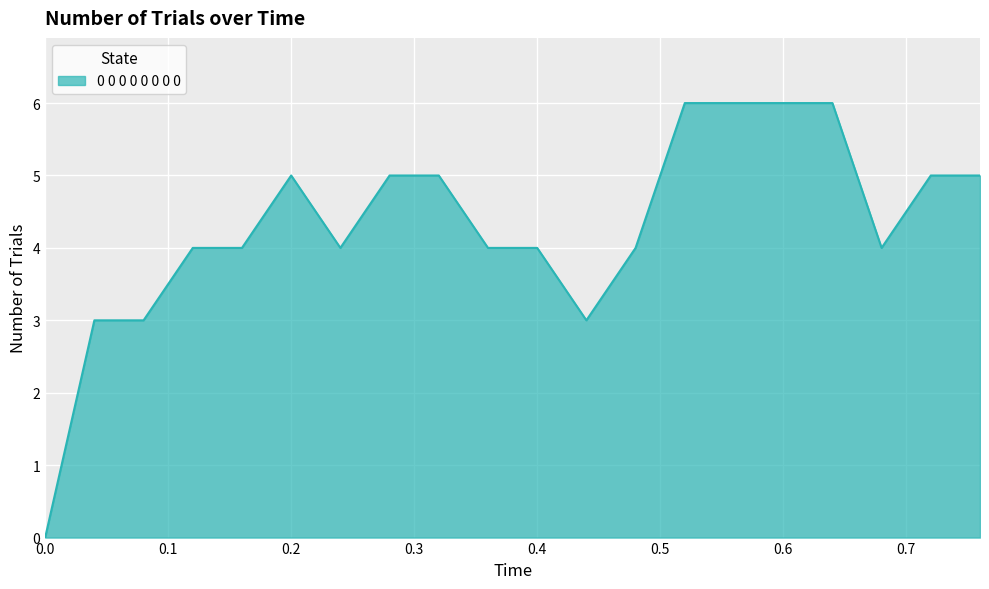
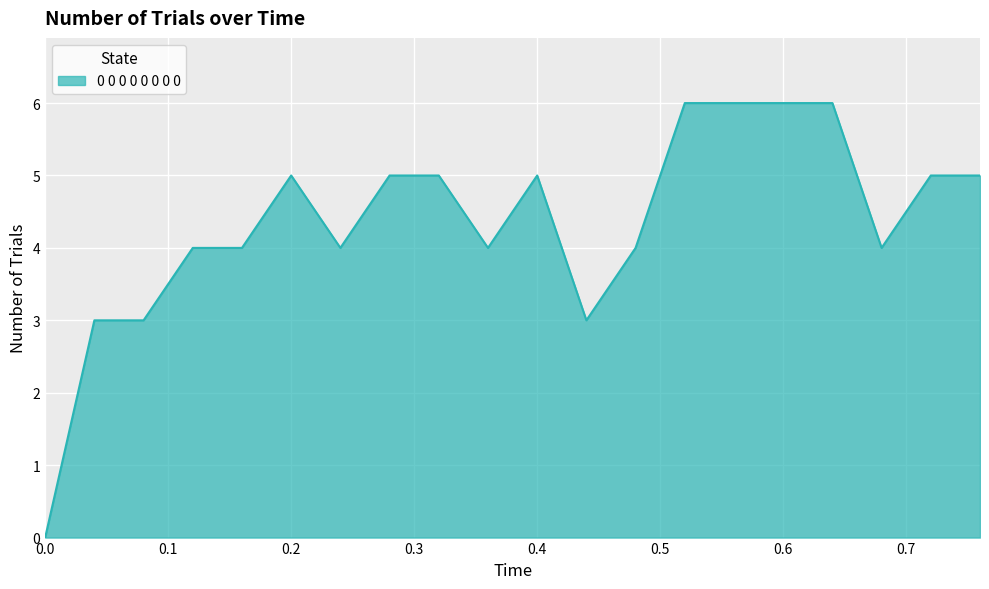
  {
    "0.0": 0,
    "0.2": 5,
-   "0.4": 4,
+   "0.4": 5,
    "0.6": 6
  }
